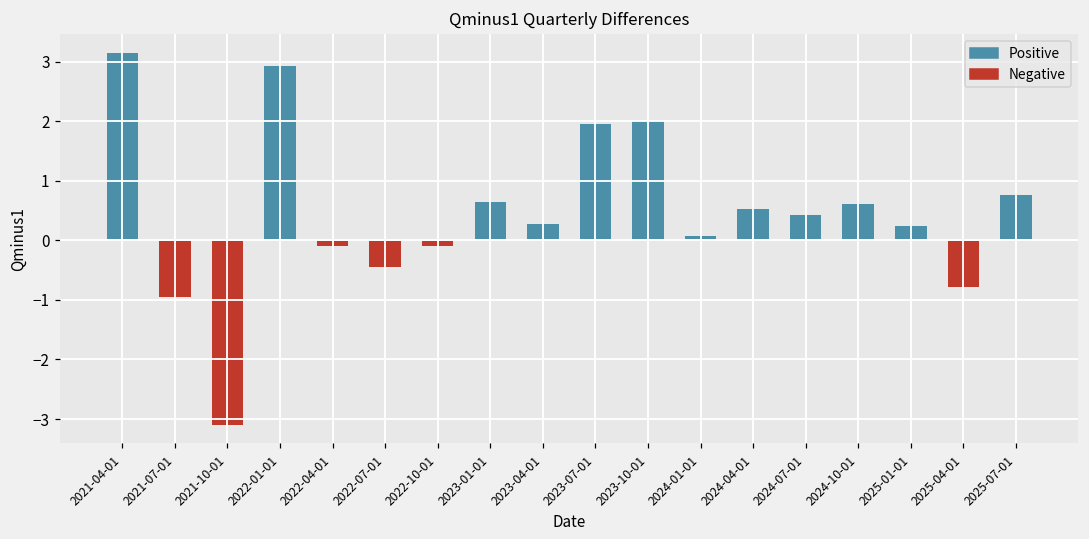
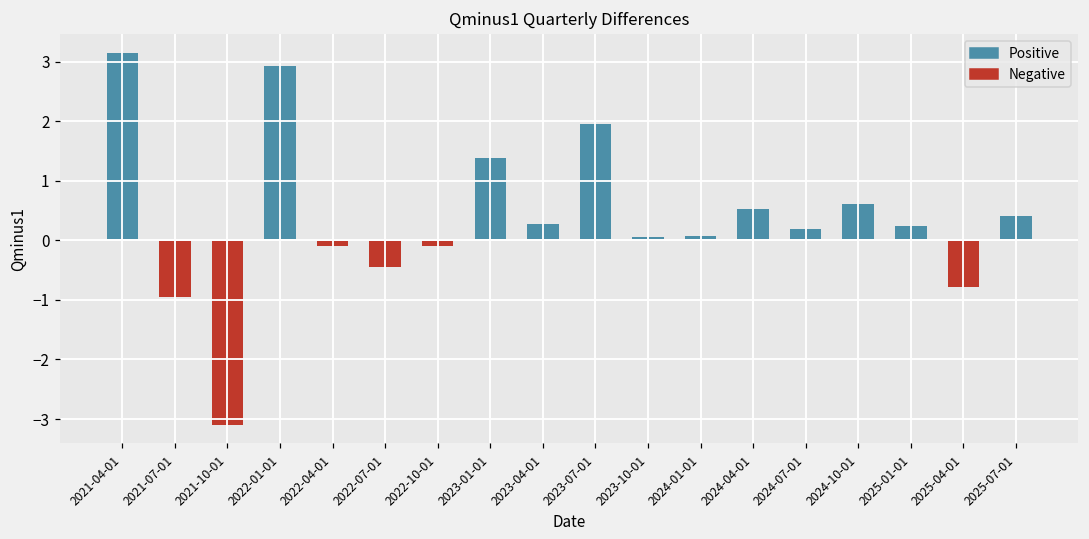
  {
    "2021-04-01": 3.1,
    "2021-07-01": -1.0,
    "2021-10-01": -3.1,
    "2022-01-01": 2.9,
    "2022-04-01": -0.1,
    "2022-07-01": -0.5,
    "2022-10-01": -0.1,
-   "2023-01-01": 0.6,
+   "2023-01-01": 1.4,
    "2023-04-01": 0.3,
    "2023-07-01": 2.0,
-   "2023-10-01": 2.0,
+   "2023-10-01": 0.1,
    "2024-01-01": 0.1,
    "2024-04-01": 0.5,
-   "2024-07-01": 0.4,
+   "2024-07-01": 0.2,
    "2024-10-01": 0.6,
    "2025-01-01": 0.2,
    "2025-04-01": -0.8,
-   "2025-07-01": 0.8
+   "2025-07-01": 0.4
  }
